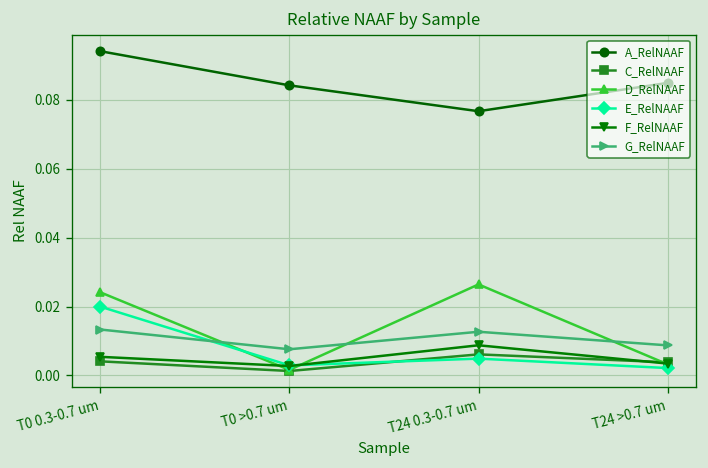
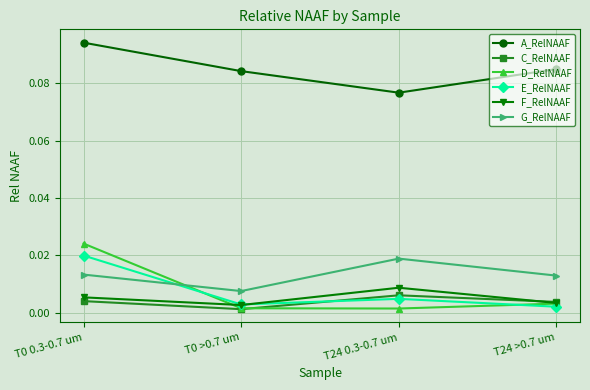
  {
    "D_RelNAAF": {
      "T0 0.3-0.7 um": 0.024,
-     "T24 0.3-0.7 um": 0.026
+     "T24 0.3-0.7 um": 0.002
    },
    "E_RelNAAF": {
      "T0 0.3-0.7 um": 0.020,
      "T24 0.3-0.7 um": 0.005,
      "T24 >0.7 um": 0.002
    },
    "G_RelNAAF": {
      "T0 0.3-0.7 um": 0.013,
      "T0 >0.7 um": 0.008,
-     "T24 0.3-0.7 um": 0.013,
-     "T24 >0.7 um": 0.009
+     "T24 0.3-0.7 um": 0.019,
+     "T24 >0.7 um": 0.013
    }
  }
